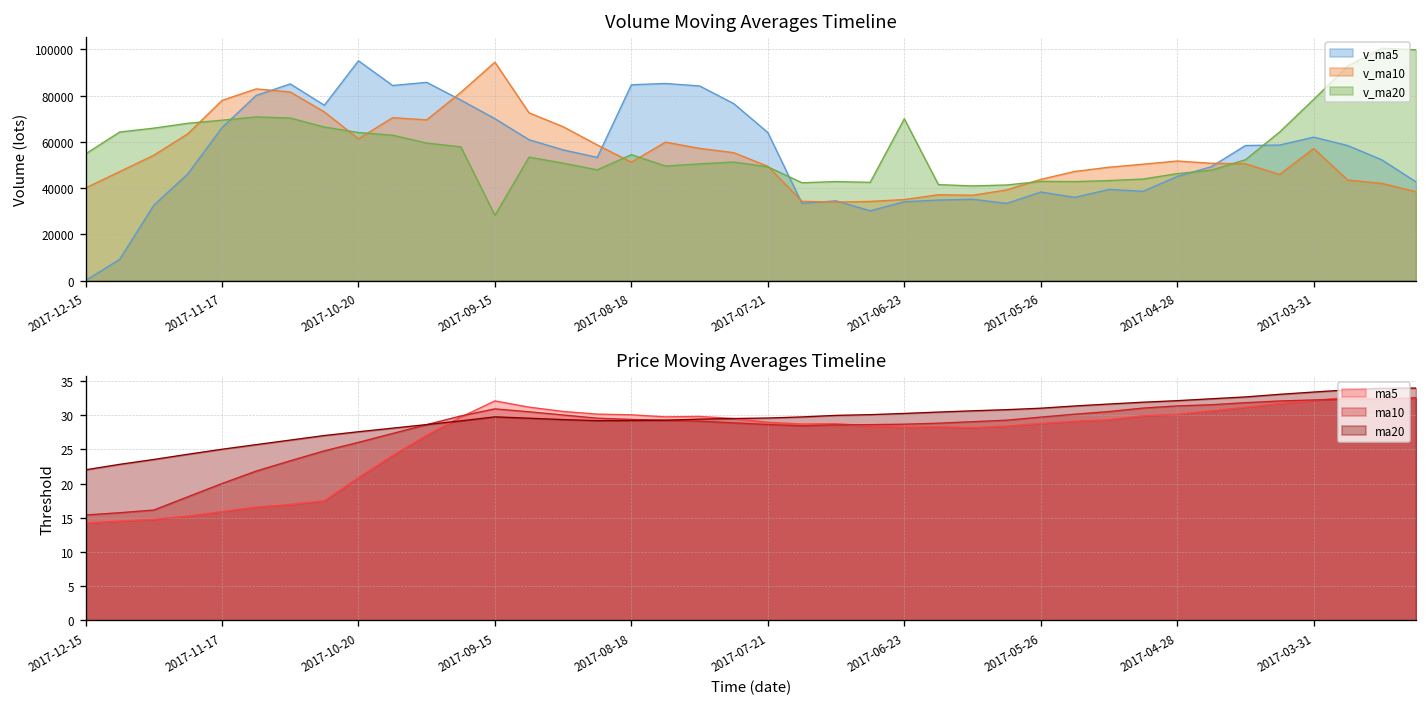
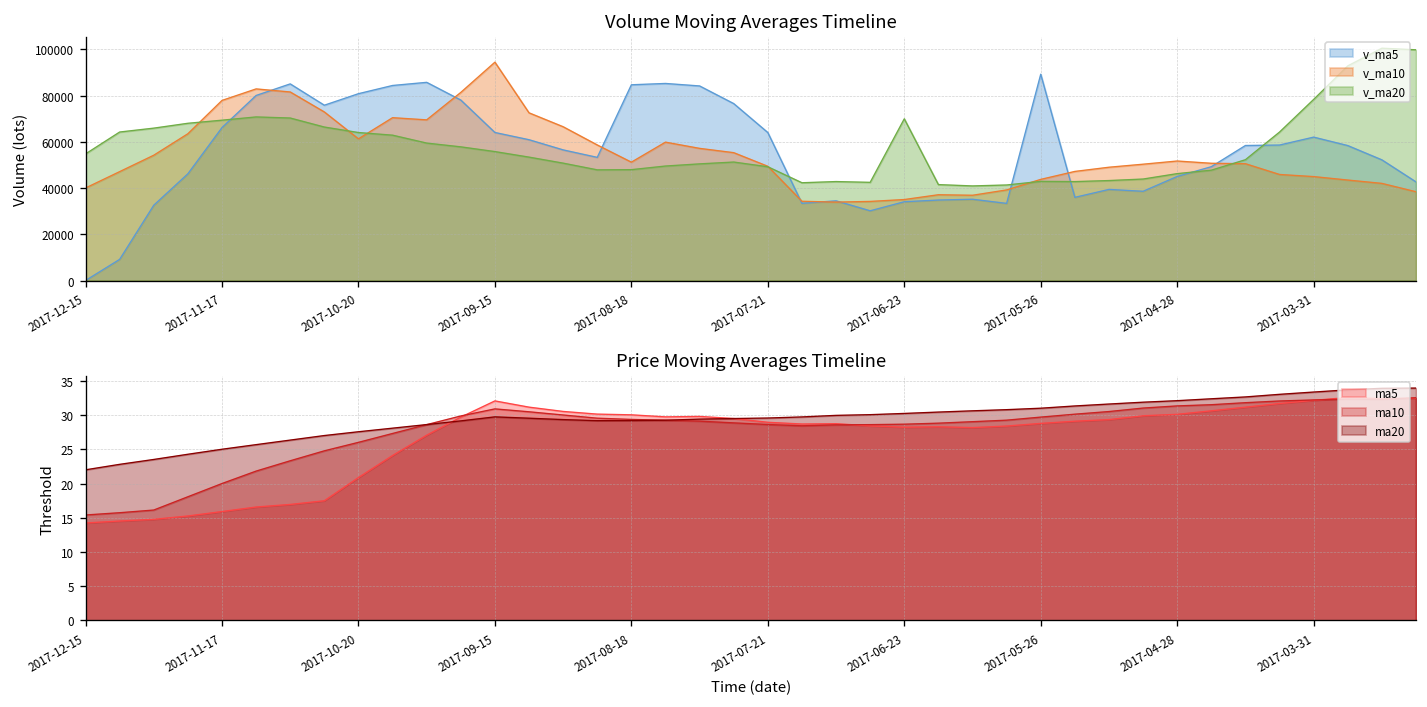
  {
    "Volume Moving Averages Timeline": {
      "v_ma5": {
        "2017-12-15": 0,
        "2017-11-17": 66000,
-       "2017-10-20": 95000,
-       "2017-09-15": 70000,
+       "2017-10-20": 81000,
+       "2017-09-15": 64000,
        "2017-08-18": 85000,
        "2017-07-21": 64000,
-       "2017-05-26": 38000,
+       "2017-05-26": 89000,
        "2017-03-31": 62000
      },
      "v_ma10": {
        "2017-12-15": 40000,
        "2017-11-17": 78000,
        "2017-10-20": 61000,
        "2017-09-15": 94000,
        "2017-08-18": 51000,
        "2017-04-28": 52000,
-       "2017-03-31": 57000
+       "2017-03-31": 45000
      },
      "v_ma20": {
        "2017-12-15": 55000,
        "2017-11-17": 69000,
        "2017-10-20": 64000,
-       "2017-09-15": 28000,
-       "2017-08-18": 54000,
+       "2017-09-15": 56000,
+       "2017-08-18": 48000,
        "2017-06-23": 70000,
        "2017-03-31": 78000
      }
    }
  }
